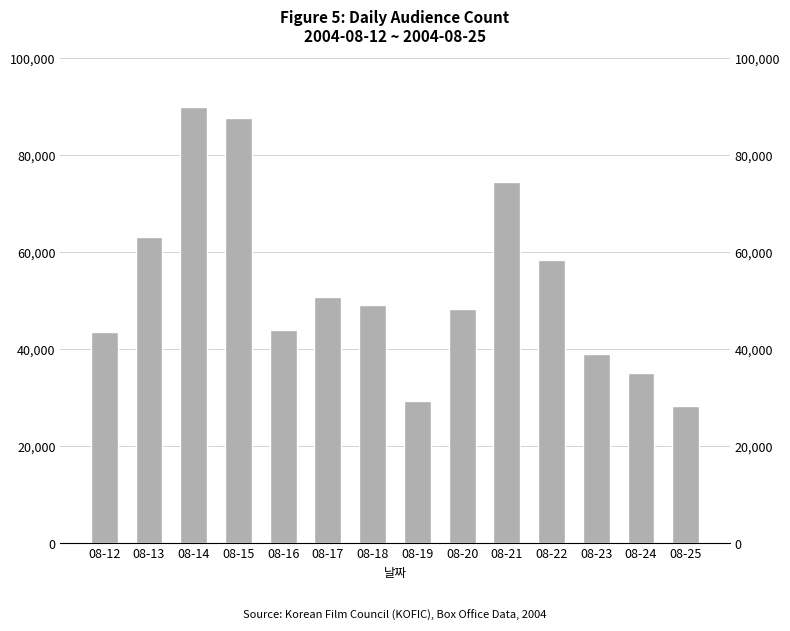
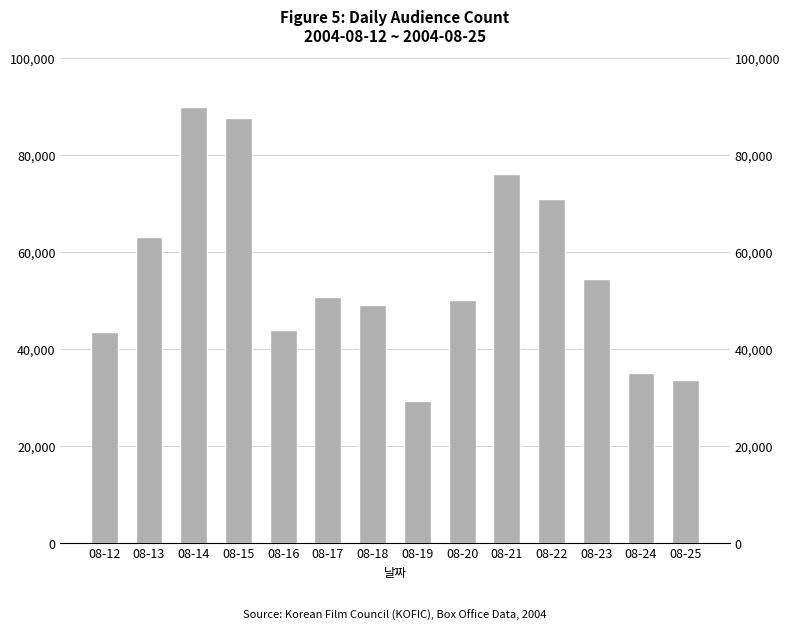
  {
    "08-12": "44,000",
    "08-13": "63,000",
    "08-14": "90,000",
    "08-15": "88,000",
    "08-16": "44,000",
    "08-17": "51,000",
    "08-18": "49,000",
    "08-19": "29,000",
-   "08-20": "48,000",
-   "08-21": "74,000",
-   "08-22": "58,000",
-   "08-23": "39,000",
+   "08-20": "50,000",
+   "08-21": "76,000",
+   "08-22": "71,000",
+   "08-23": "54,000",
    "08-24": "35,000",
-   "08-25": "28,000"
+   "08-25": "34,000"
  }
